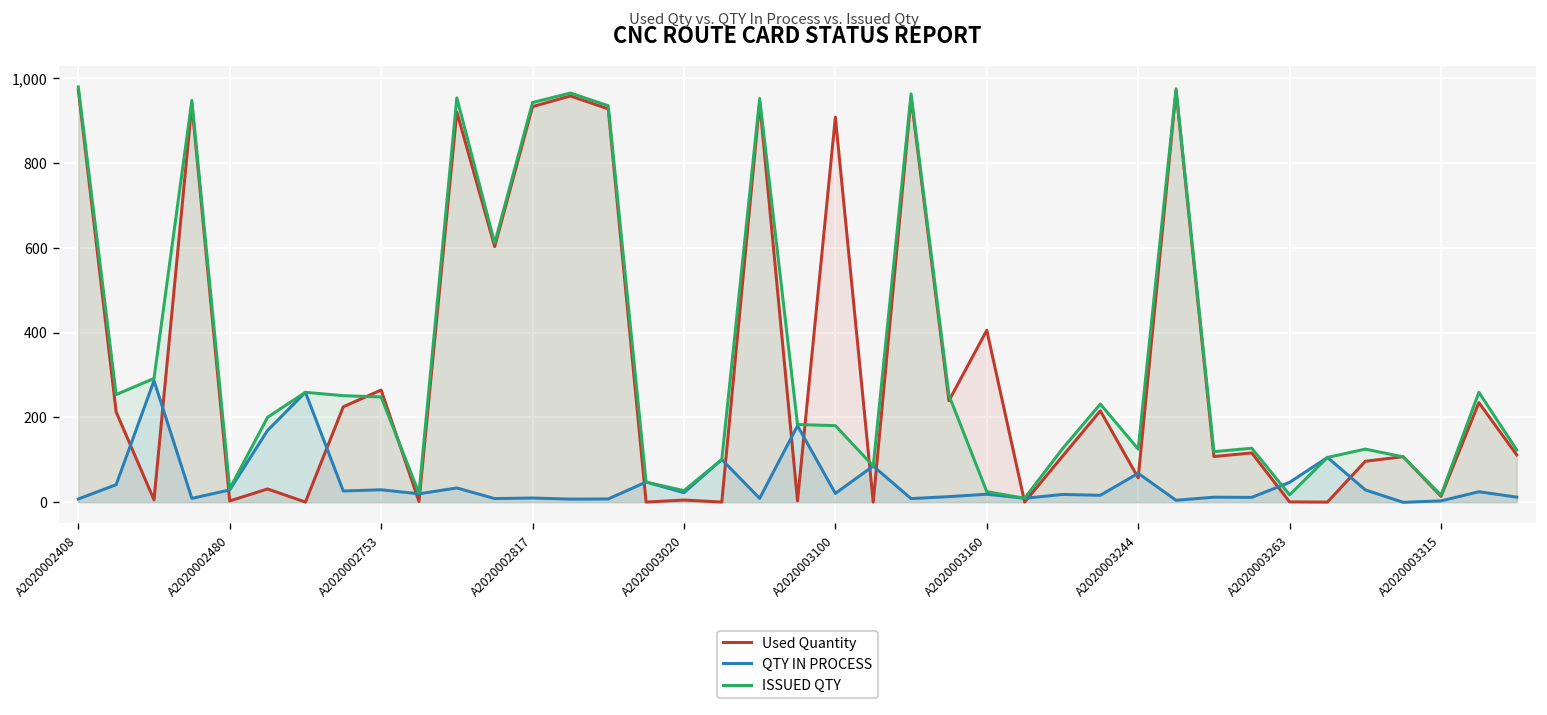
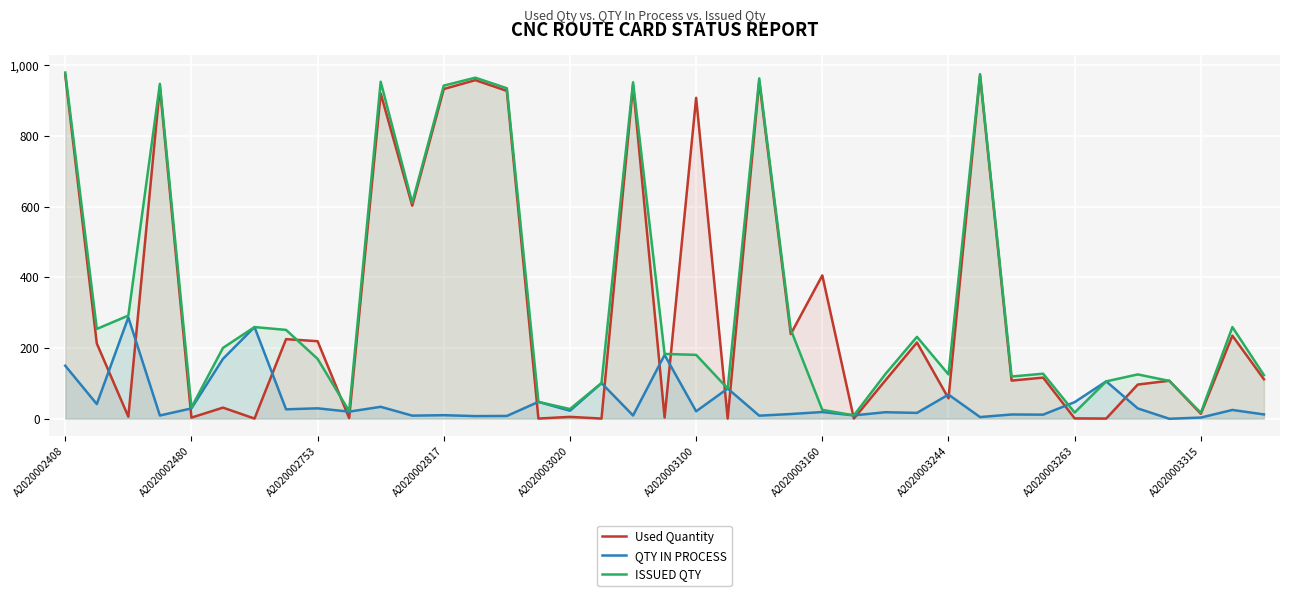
  {
    "Used Quantity": {
      "A2020002480": 0,
-     "A2020002753": 260,
+     "A2020002753": 220,
      "A2020002817": 930,
      "A2020003020": 0,
      "A2020003100": 910,
      "A2020003160": 410,
      "A2020003244": 60,
      "A2020003263": 0
    },
    "QTY IN PROCESS": {
-     "A2020002408": 10,
+     "A2020002408": 150,
      "A2020002753": 30,
      "A2020002817": 10,
      "A2020003100": 20,
      "A2020003244": 70,
      "A2020003263": 50,
      "A2020003315": 0
    },
    "ISSUED QTY": {
-     "A2020002753": 250,
+     "A2020002753": 170,
      "A2020002817": 940,
      "A2020003100": 180,
      "A2020003244": 130,
      "A2020003263": 20
    }
  }
